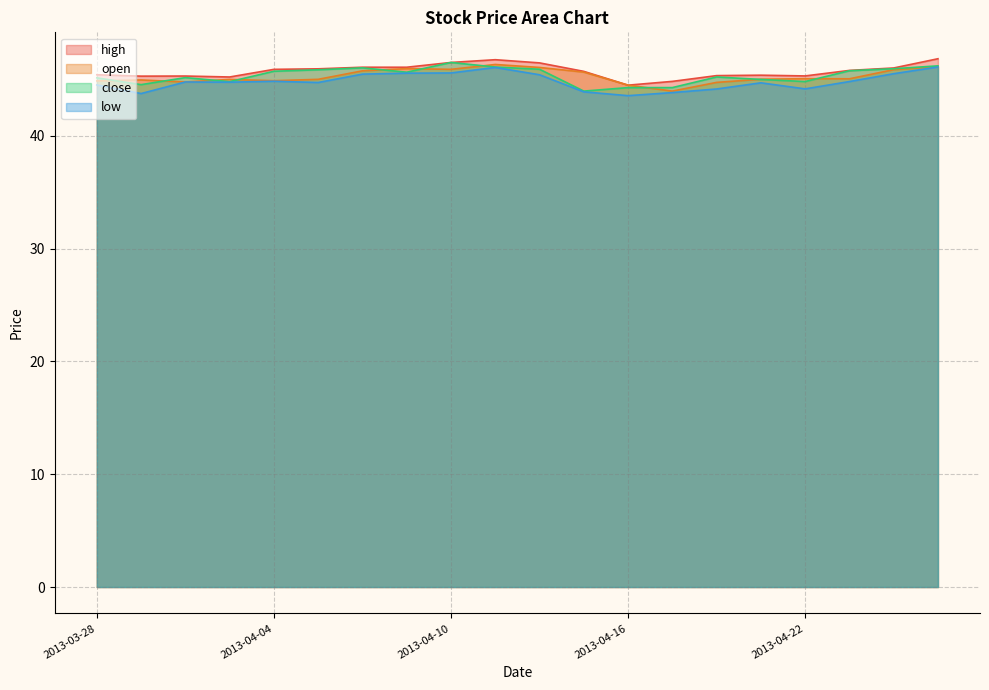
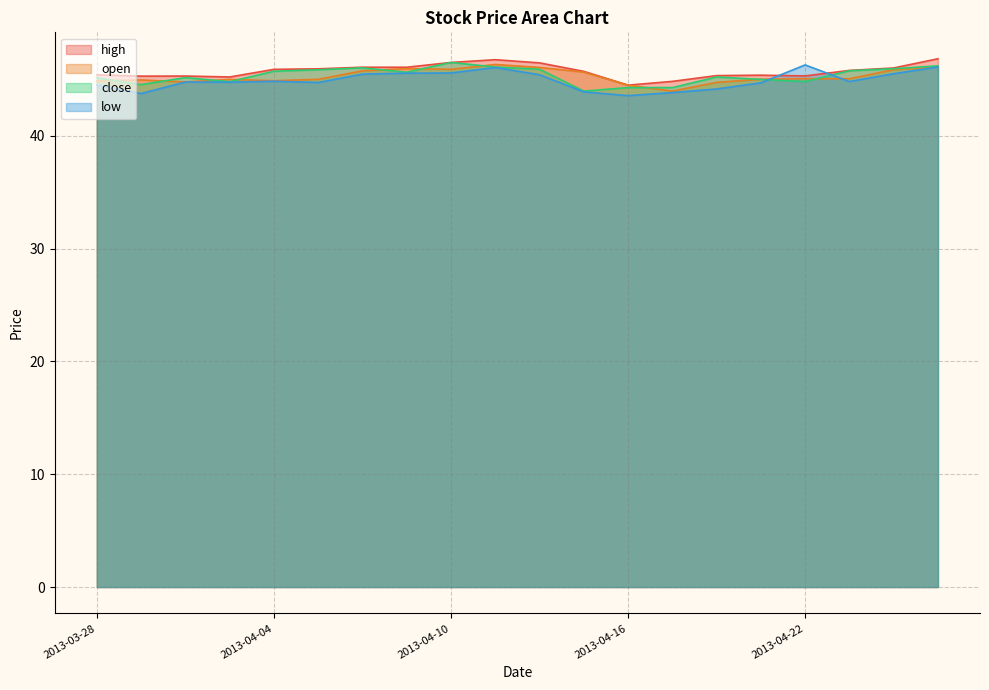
  {
    "close": {
      "2013-04-22": 44.8
    },
    "low": {
      "2013-04-10": 45.6,
      "2013-04-16": 43.6,
-     "2013-04-22": 44.2
+     "2013-04-22": 46.3
    }
  }
